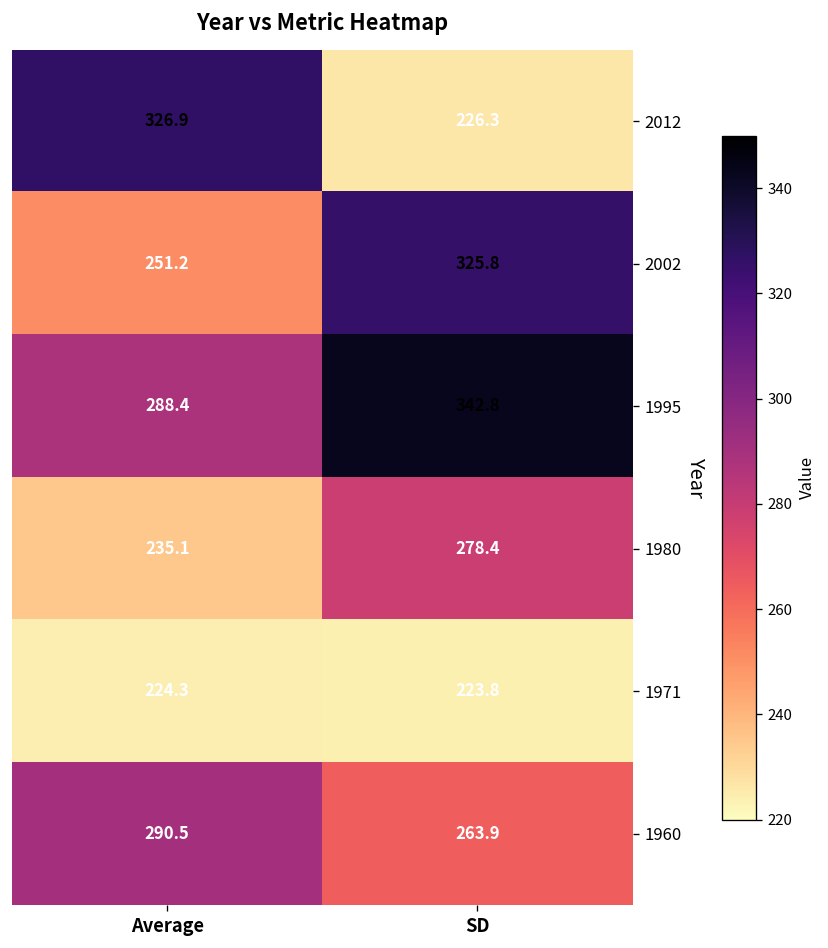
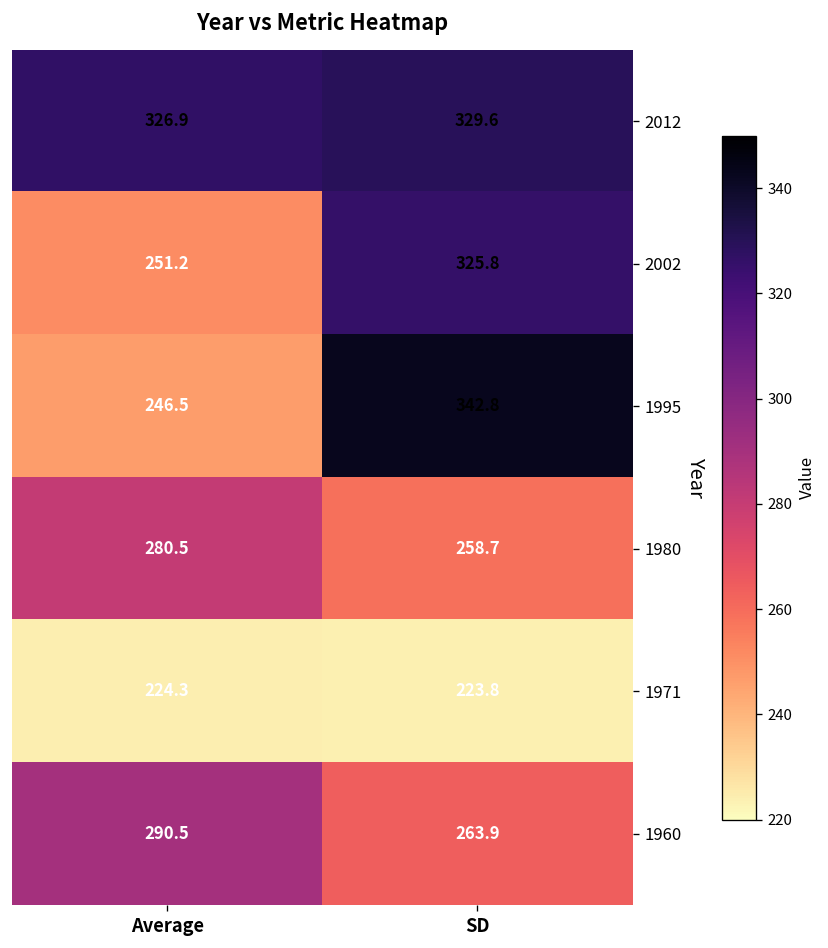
  {
    "2012": {
      "Average": 326.9,
-     "SD": 226.3
+     "SD": 329.6
    },
    "2002": {
      "Average": 251.2,
      "SD": 325.8
    },
    "1995": {
-     "Average": 288.4
+     "Average": 246.5
    },
    "1980": {
-     "Average": 235.1,
-     "SD": 278.4
+     "Average": 280.5,
+     "SD": 258.7
    },
    "1971": {
      "Average": 224.3,
      "SD": 223.8
    },
    "1960": {
      "Average": 290.5,
      "SD": 263.9
    }
  }
